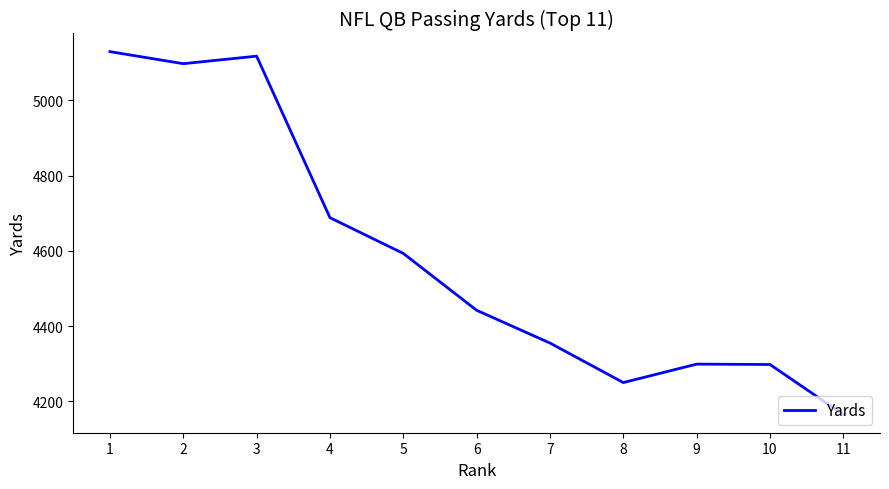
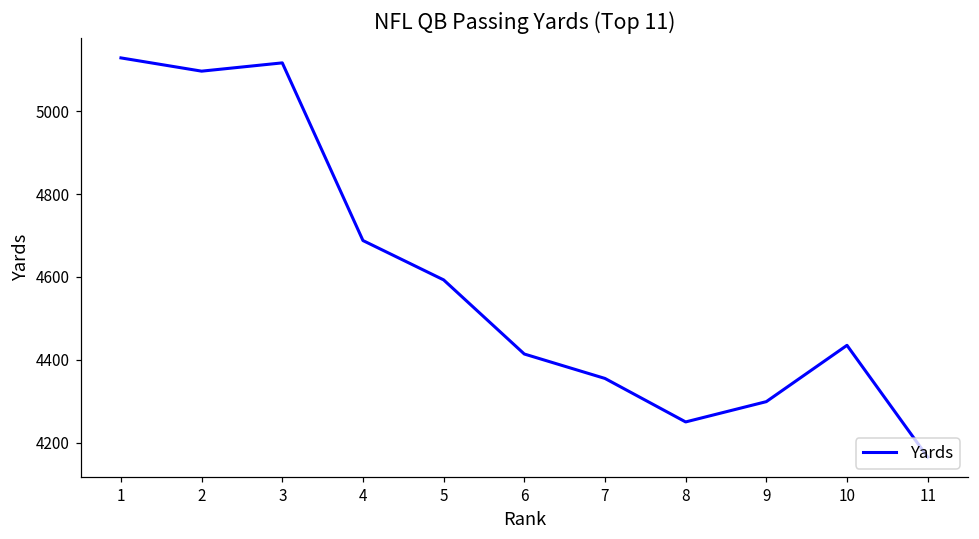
  {
    "1": 5130,
    "2": 5100,
    "3": 5120,
    "4": 4690,
    "5": 4590,
-   "6": 4440,
+   "6": 4410,
    "7": 4360,
    "8": 4250,
    "9": 4300,
-   "10": 4300
+   "10": 4440
  }
